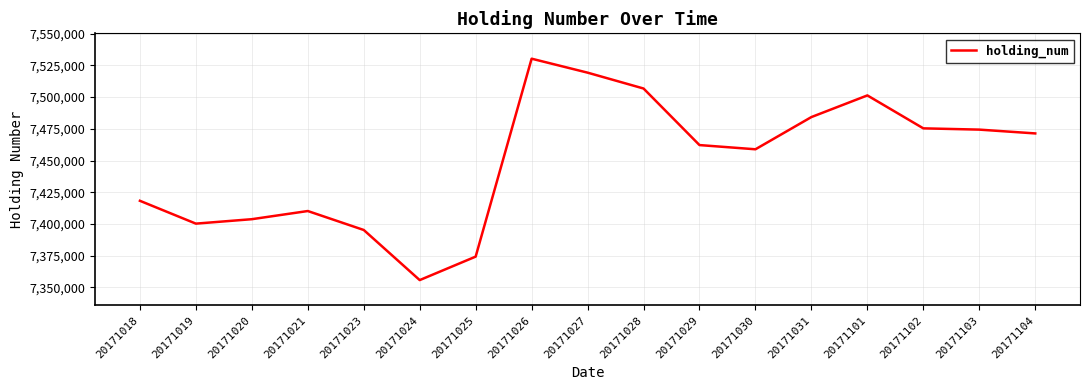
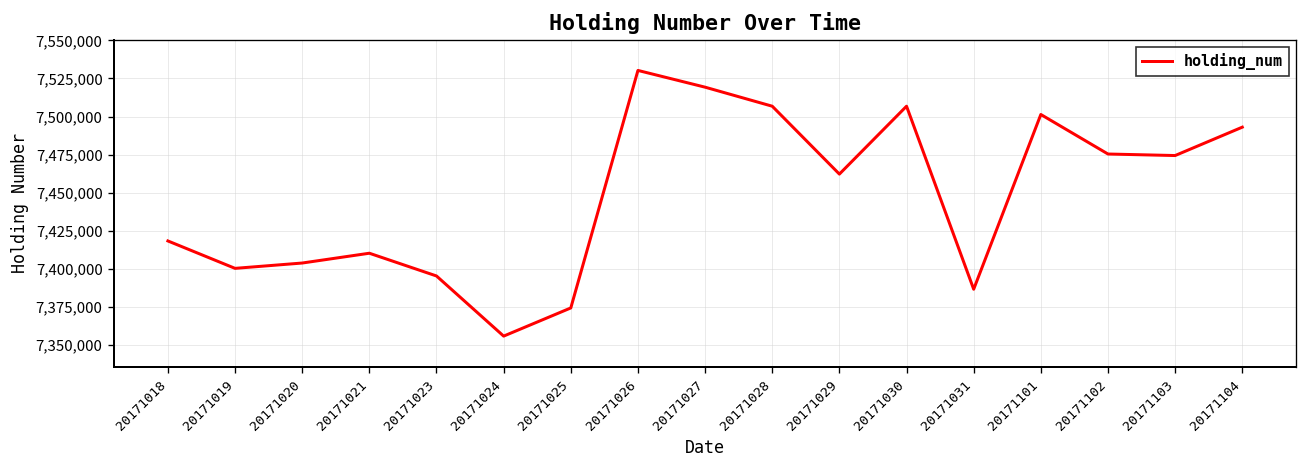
  {
    "20171018": "7,418,000",
    "20171019": "7,400,000",
    "20171020": "7,404,000",
    "20171021": "7,410,000",
    "20171023": "7,395,000",
    "20171024": "7,356,000",
    "20171025": "7,374,000",
    "20171026": "7,530,000",
    "20171027": "7,519,000",
    "20171028": "7,507,000",
    "20171029": "7,462,000",
-   "20171030": "7,459,000",
-   "20171031": "7,484,000",
+   "20171030": "7,507,000",
+   "20171031": "7,387,000",
    "20171101": "7,501,000",
    "20171102": "7,475,000",
    "20171103": "7,474,000",
-   "20171104": "7,471,000"
+   "20171104": "7,493,000"
  }
